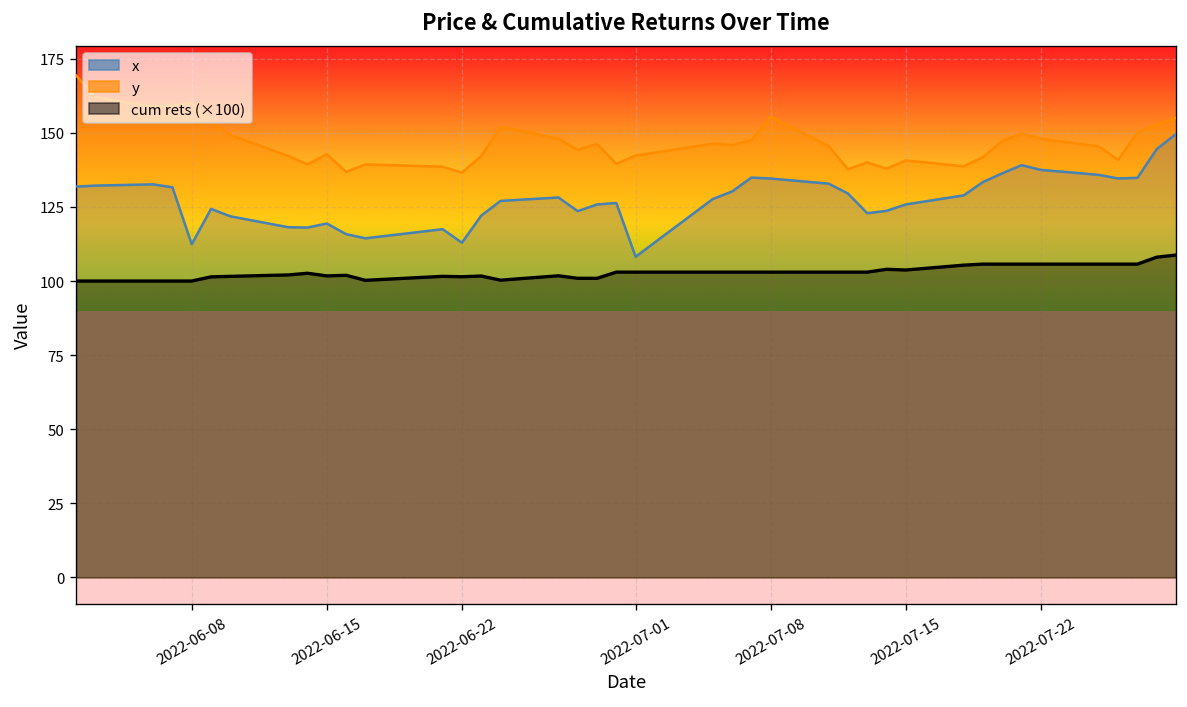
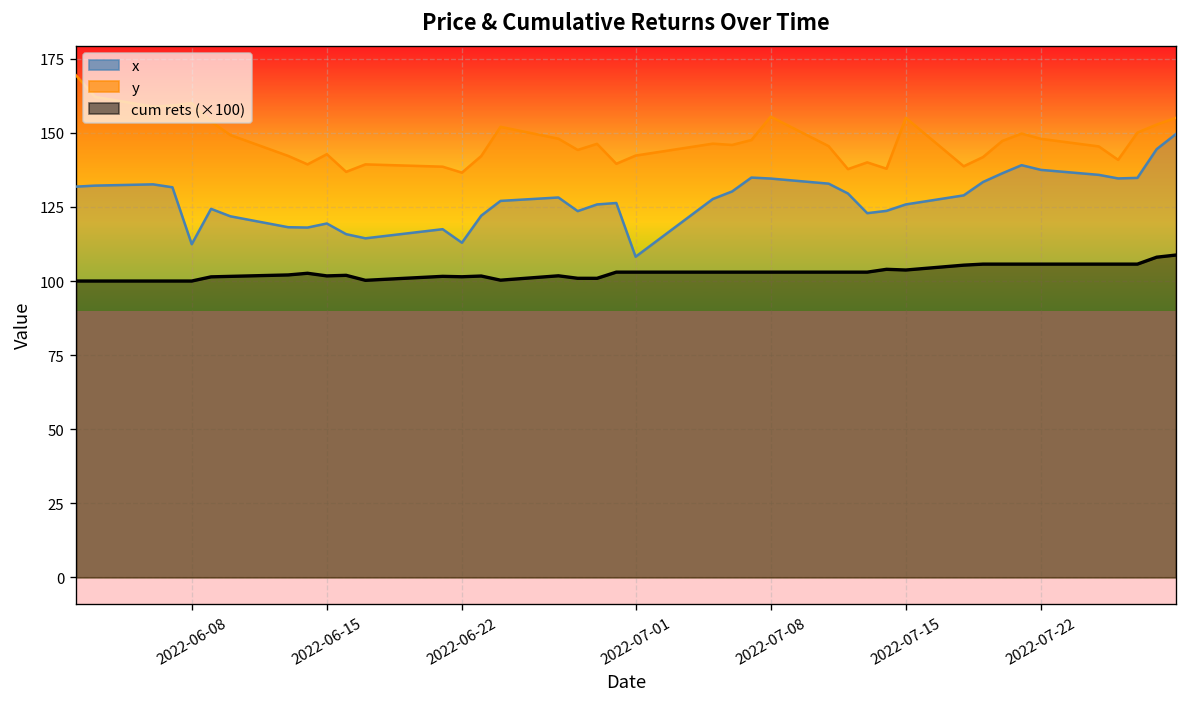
  {
    "x": {
      "2022-06-08": 112,
      "2022-06-15": 119,
      "2022-06-22": 113,
      "2022-07-01": 108,
      "2022-07-08": 135,
      "2022-07-15": 126,
      "2022-07-22": 138
    },
    "y": {
      "2022-06-15": 143,
      "2022-06-22": 137,
      "2022-07-01": 142,
      "2022-07-08": 155,
-     "2022-07-15": 141,
+     "2022-07-15": 155,
      "2022-07-22": 148
    }
  }
